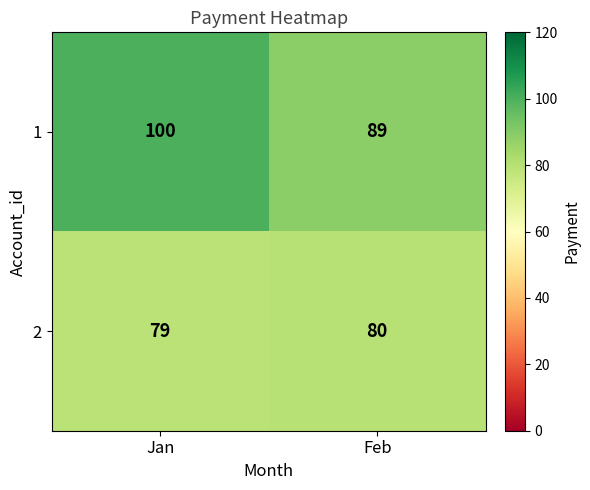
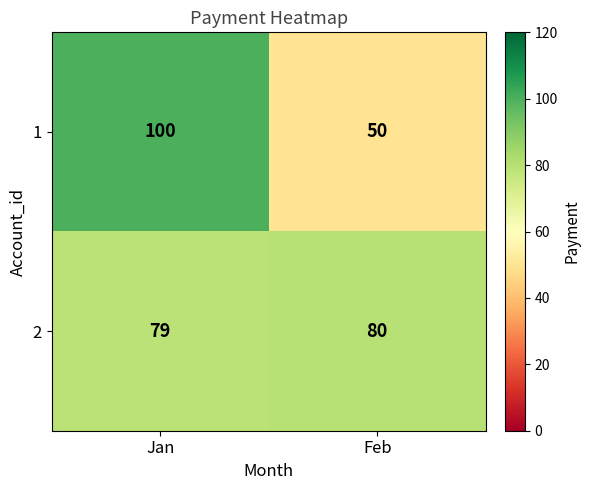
  {
    "1": {
      "Jan": 100,
-     "Feb": 89
+     "Feb": 50
    },
    "2": {
      "Jan": 79,
      "Feb": 80
    }
  }
